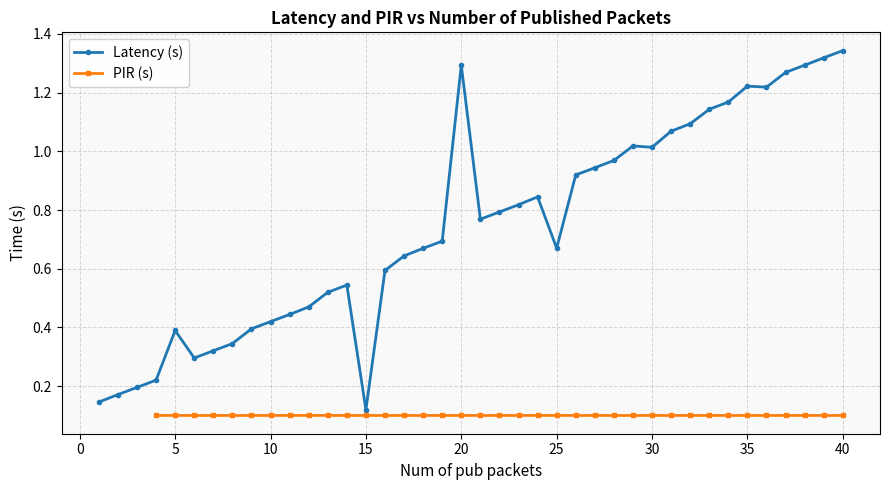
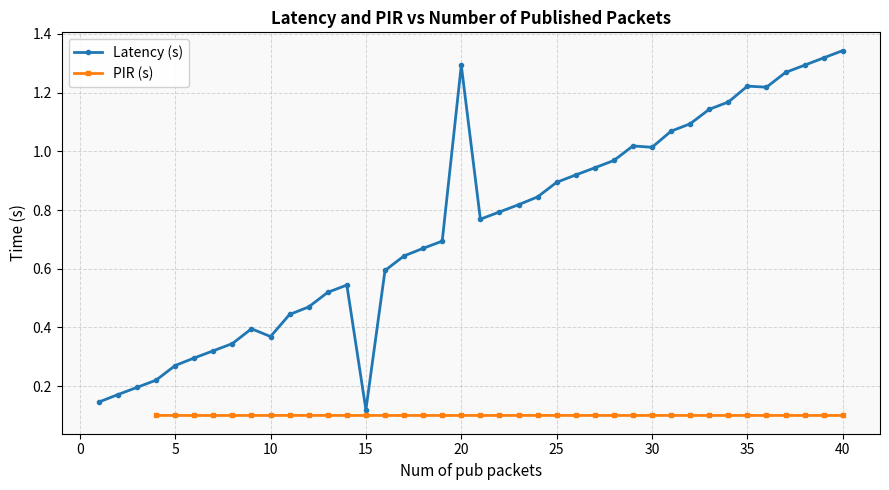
  {
    "Latency (s)": {
-     "5": 0.39,
-     "10": 0.42,
+     "5": 0.27,
+     "10": 0.37,
      "15": 0.12,
      "20": 1.29,
-     "25": 0.67,
+     "25": 0.89,
      "30": 1.01,
      "35": 1.22,
      "40": 1.34
    },
    "PIR (s)": {
      "5": 0.10,
      "10": 0.10,
      "15": 0.10,
      "20": 0.10,
      "25": 0.10,
      "30": 0.10,
      "35": 0.10,
      "40": 0.10
    }
  }
